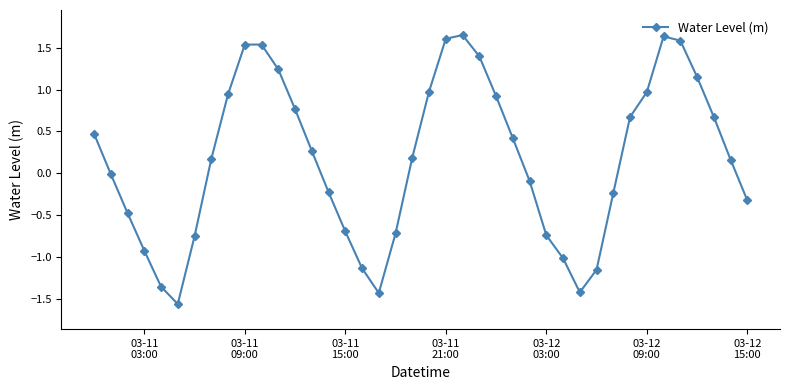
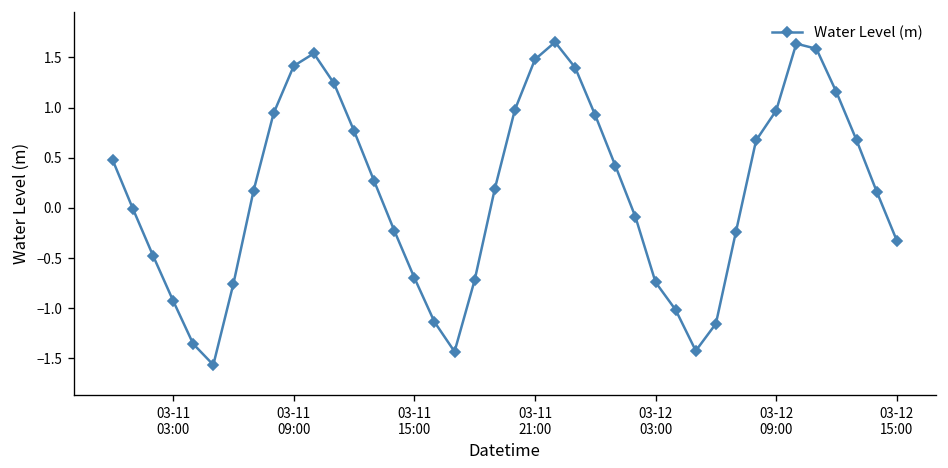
  {
    "03-11 03:00": -0.9,
-   "03-11 09:00": 1.5,
+   "03-11 09:00": 1.4,
    "03-11 15:00": -0.7,
-   "03-11 21:00": 1.6,
+   "03-11 21:00": 1.5,
    "03-12 03:00": -0.7,
    "03-12 09:00": 1.0,
    "03-12 15:00": -0.3
  }
